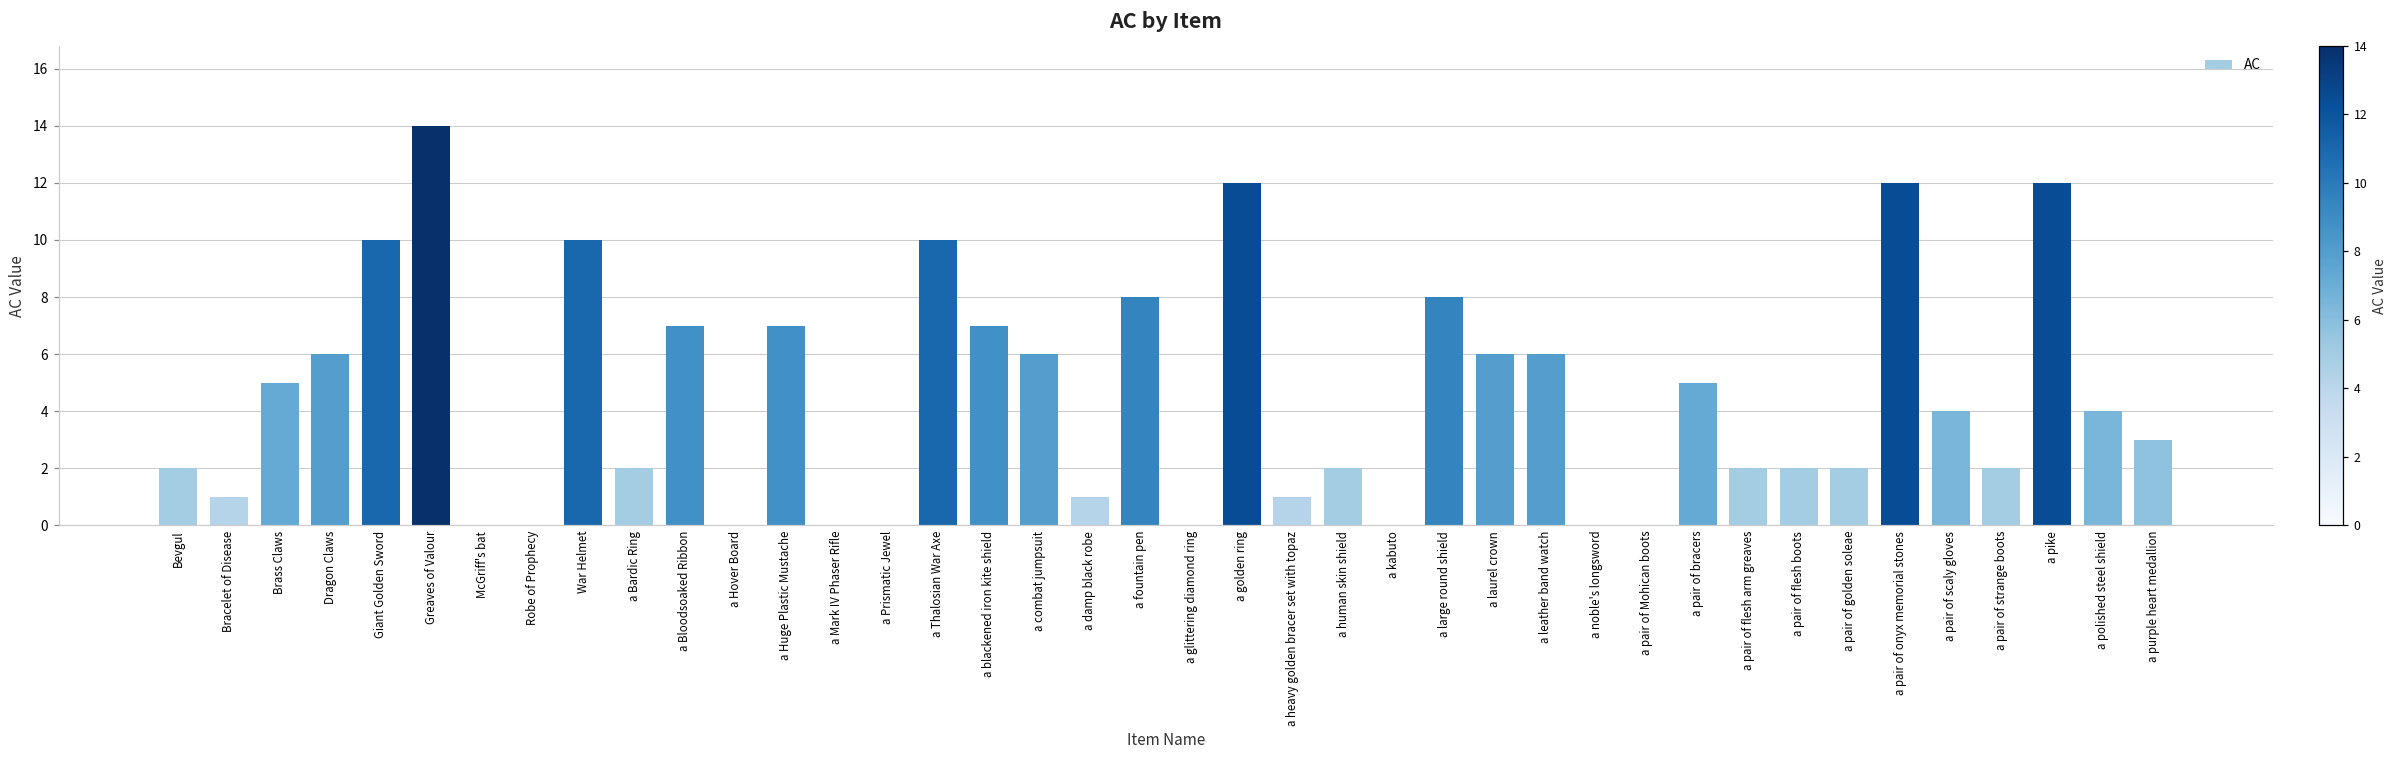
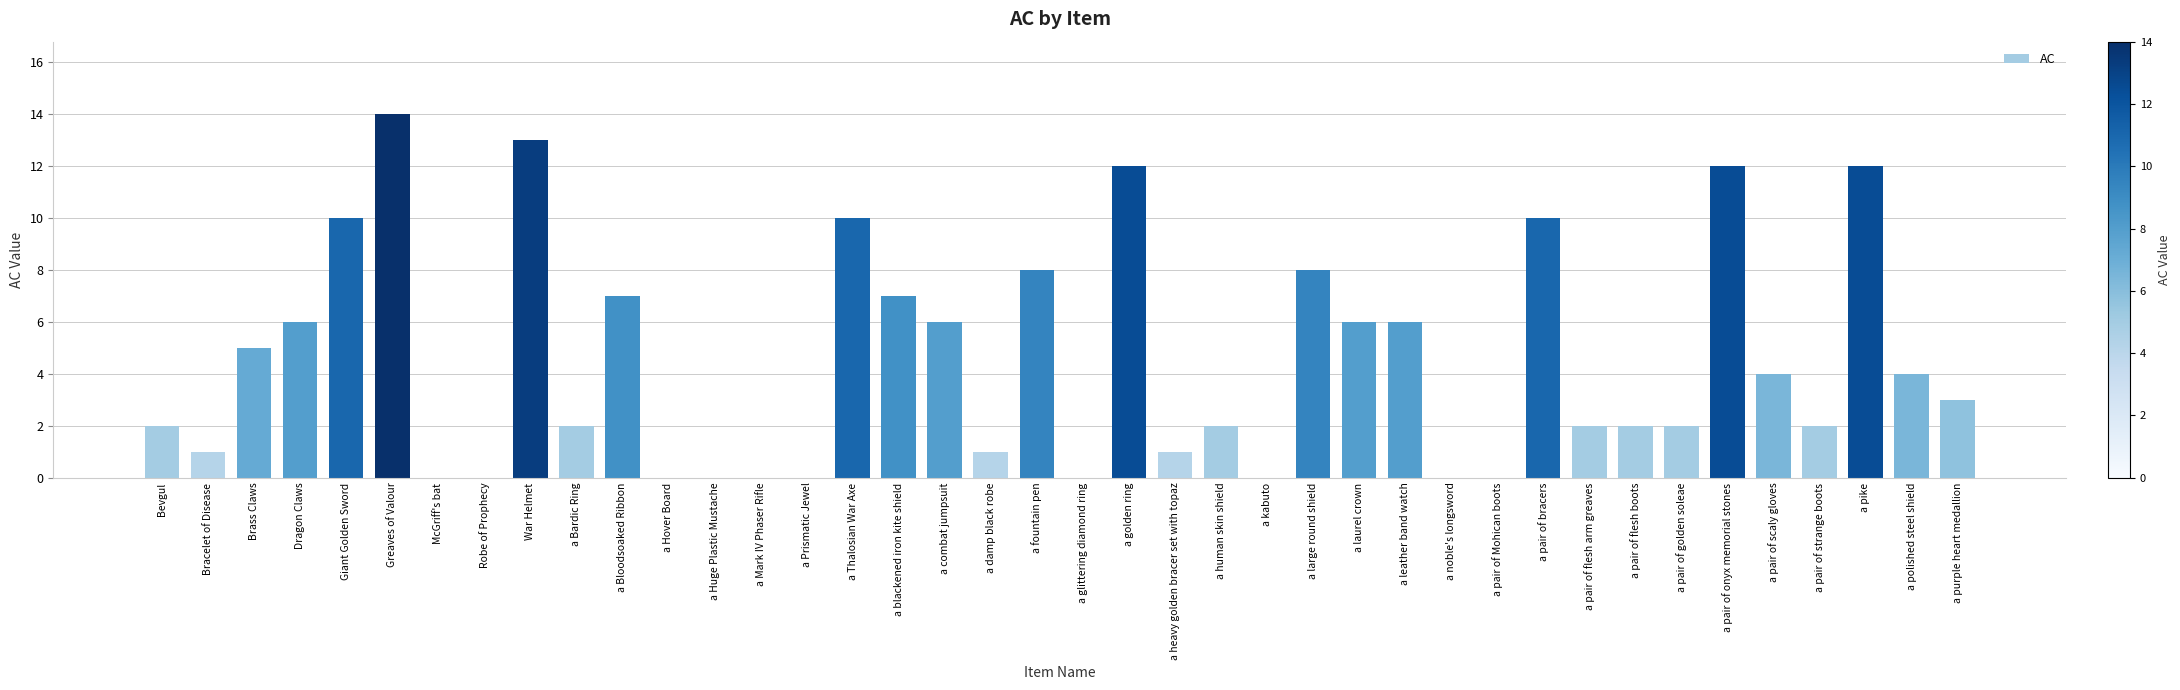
  {
    "Bevgul": 2,
    "Bracelet of Disease": 1,
    "Brass Claws": 5,
    "Dragon Claws": 6,
    "Giant Golden Sword": 10,
    "Greaves of Valour": 14,
    "McGriff's bat": 0,
    "Robe of Prophecy": 0,
-   "War Helmet": 10,
+   "War Helmet": 13,
    "a Bardic Ring": 2,
    "a Bloodsoaked Ribbon": 7,
    "a Hover Board": 0,
-   "a Huge Plastic Mustache": 7,
+   "a Huge Plastic Mustache": 0,
    "a Mark IV Phaser Rifle": 0,
    "a Prismatic Jewel": 0,
    "a Thalosian War Axe": 10,
    "a blackened iron kite shield": 7,
    "a combat jumpsuit": 6,
    "a damp black robe": 1,
    "a fountain pen": 8,
    "a glittering diamond ring": 0,
    "a golden ring": 12,
    "a heavy golden bracer set with topaz": 1,
    "a human skin shield": 2,
    "a kabuto": 0,
    "a large round shield": 8,
    "a laurel crown": 6,
    "a leather band watch": 6,
    "a noble's longsword": 0,
    "a pair of Mohican boots": 0,
-   "a pair of bracers": 5,
+   "a pair of bracers": 10,
    "a pair of flesh arm greaves": 2,
    "a pair of flesh boots": 2,
    "a pair of golden soleae": 2,
    "a pair of onyx memorial stones": 12,
    "a pair of scaly gloves": 4,
    "a pair of strange boots": 2,
    "a pike": 12,
    "a polished steel shield": 4,
    "a purple heart medallion": 3
  }
